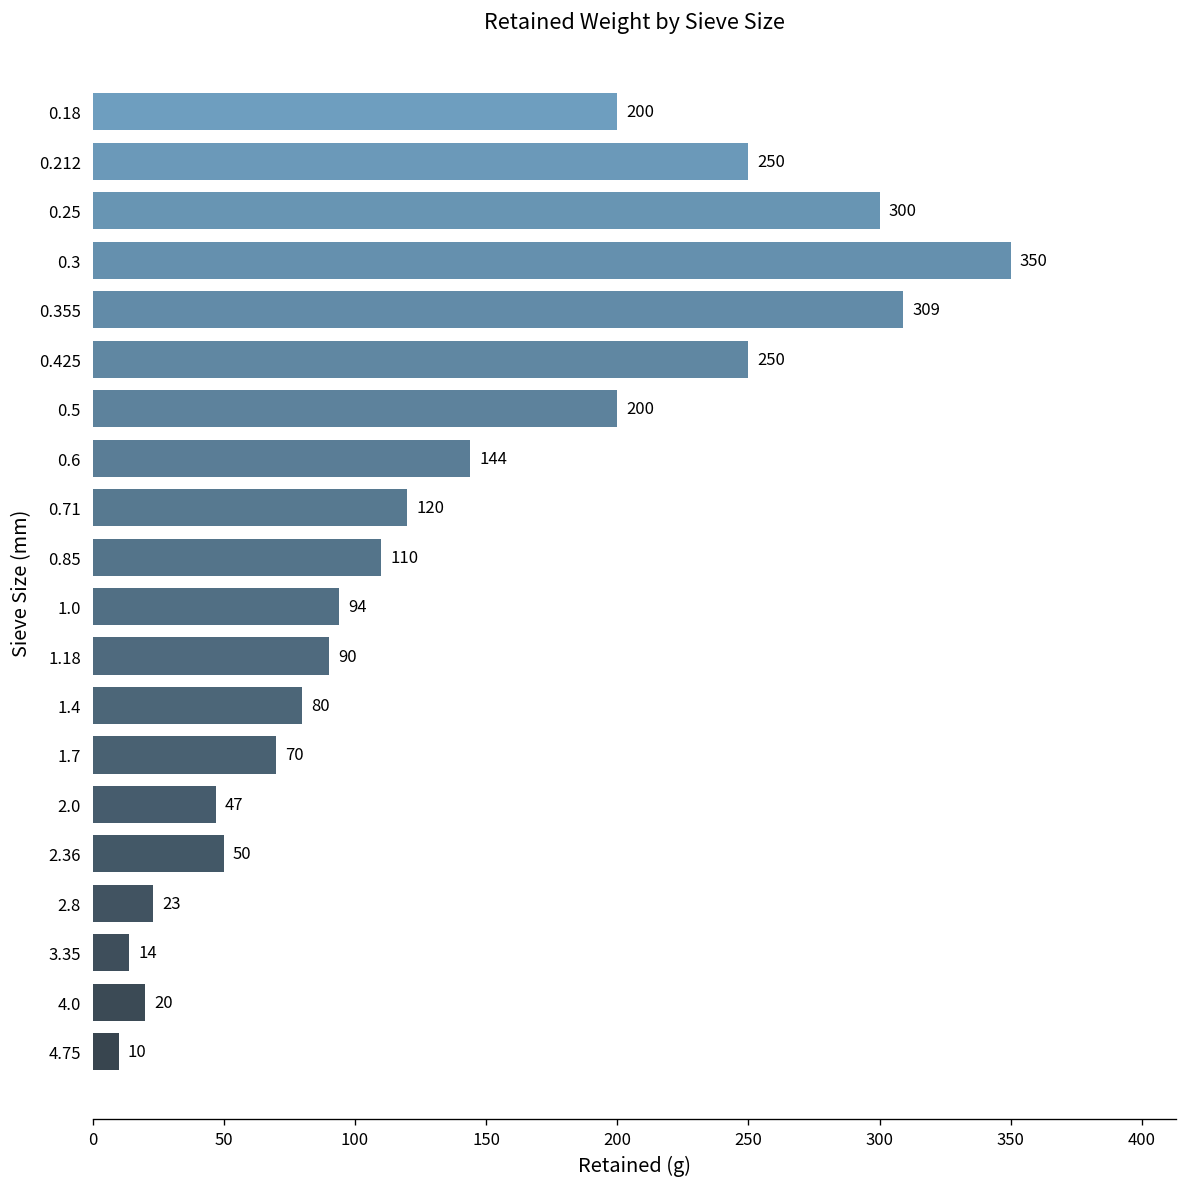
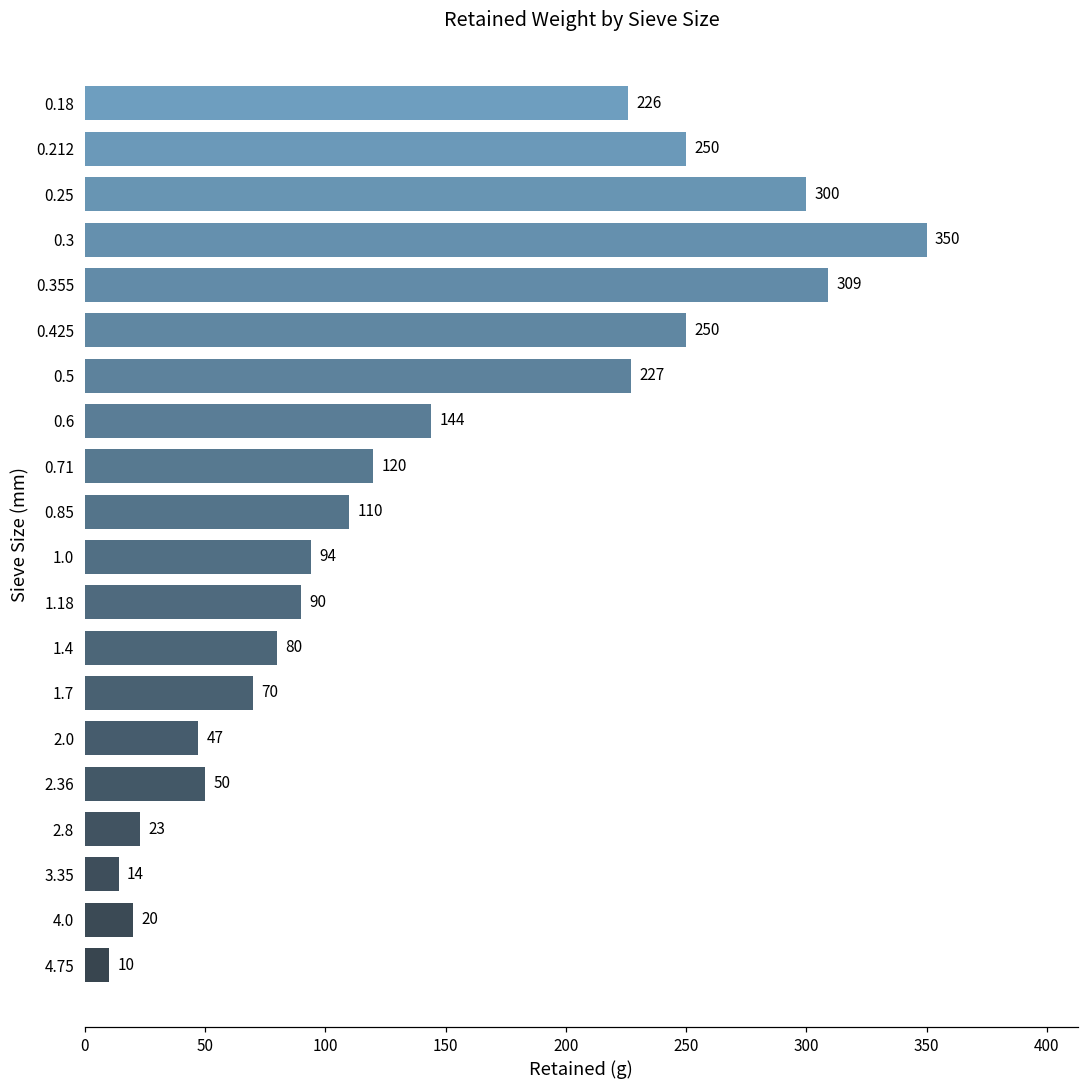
  {
-   "0.18": 200,
+   "0.18": 226,
    "0.212": 250,
    "0.25": 300,
    "0.3": 350,
    "0.355": 309,
    "0.425": 250,
-   "0.5": 200,
+   "0.5": 227,
    "0.6": 144,
    "0.71": 120,
    "0.85": 110,
    "1.0": 94,
    "1.18": 90,
    "1.4": 80,
    "1.7": 70,
    "2.0": 47,
    "2.36": 50,
    "2.8": 23,
    "3.35": 14,
    "4.0": 20,
    "4.75": 10
  }
